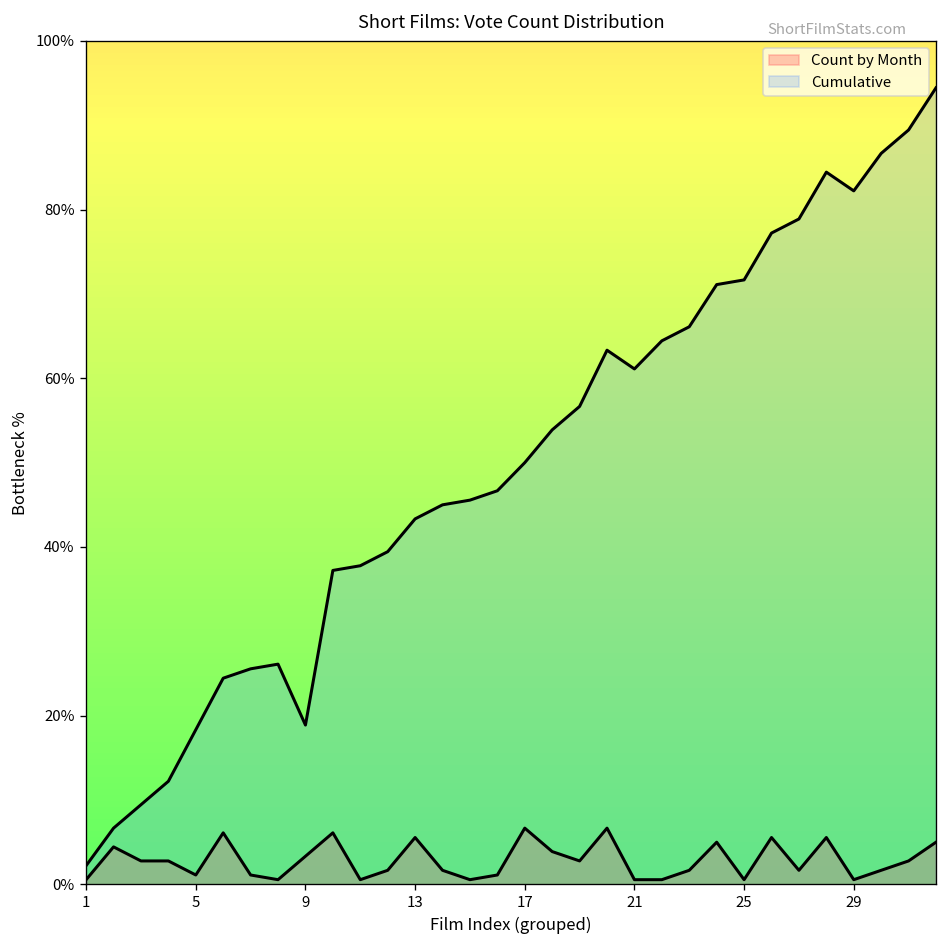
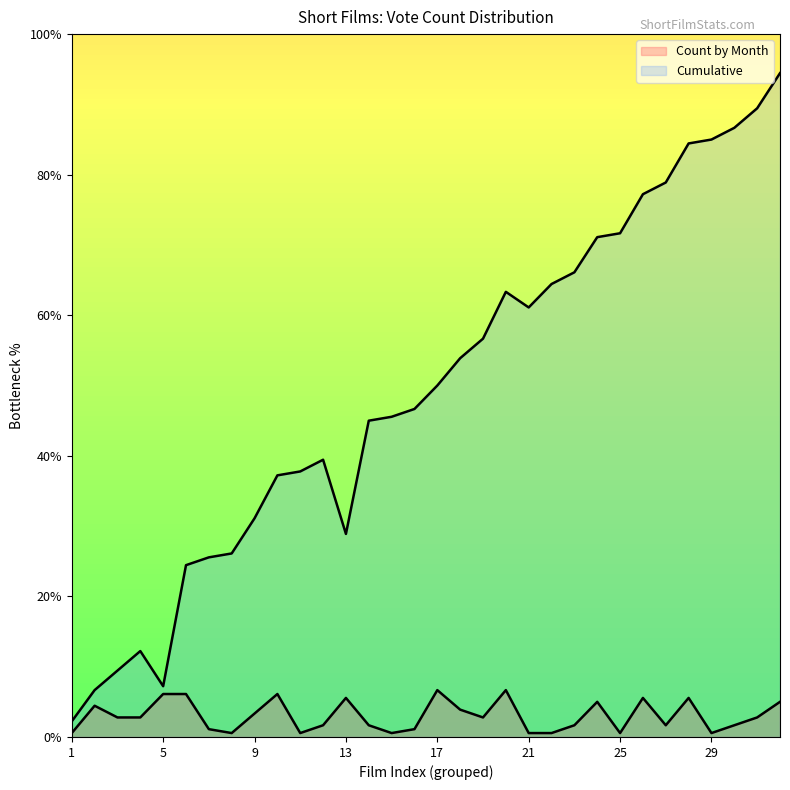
  {
    "Count by Month": {
      "1": "1%",
-     "5": "1%",
+     "5": "6%",
      "9": "3%",
      "13": "6%",
      "17": "7%",
      "21": "1%",
      "25": "1%",
      "29": "1%"
    },
    "Cumulative": {
      "1": "2%",
-     "5": "18%",
-     "9": "19%",
-     "13": "43%",
+     "5": "7%",
+     "9": "31%",
+     "13": "29%",
      "17": "50%",
      "21": "61%",
      "25": "72%",
-     "29": "82%"
+     "29": "85%"
    }
  }
